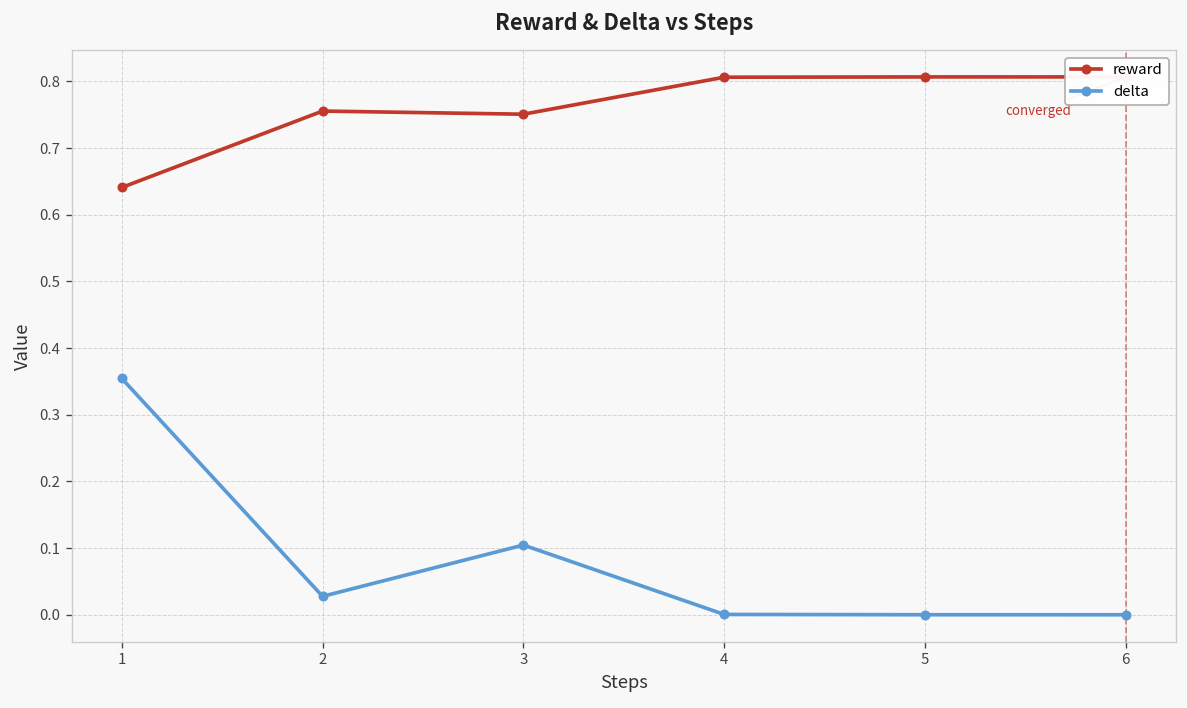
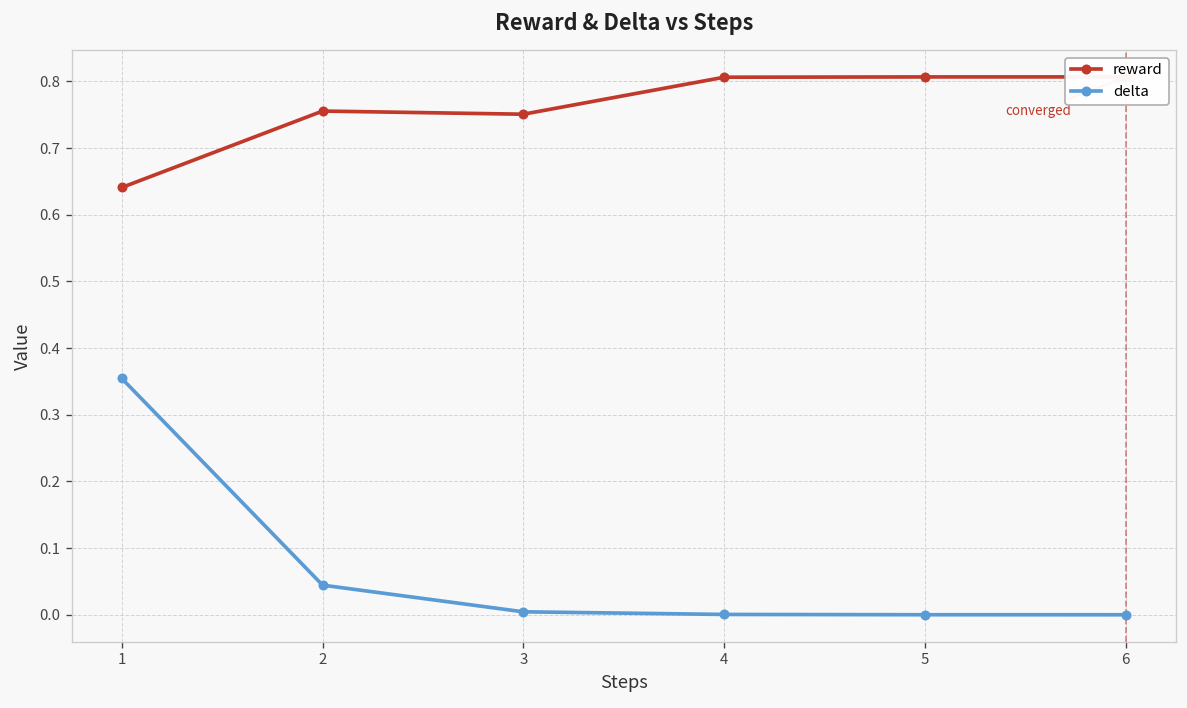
  {
    "reward": {
      "1": 0.64,
      "2": 0.76,
      "3": 0.75,
      "4": 0.81,
      "5": 0.81
    },
    "delta": {
      "1": 0.35,
-     "2": 0.03,
-     "3": 0.10,
+     "2": 0.04,
+     "3": 0.00,
      "4": 0.00,
      "5": 0.00,
      "6": 0.00
    }
  }
